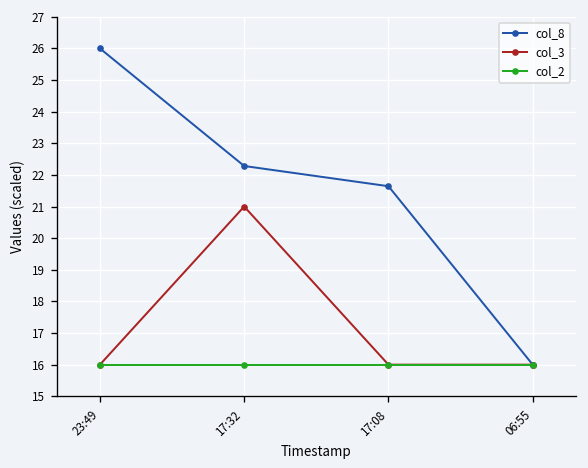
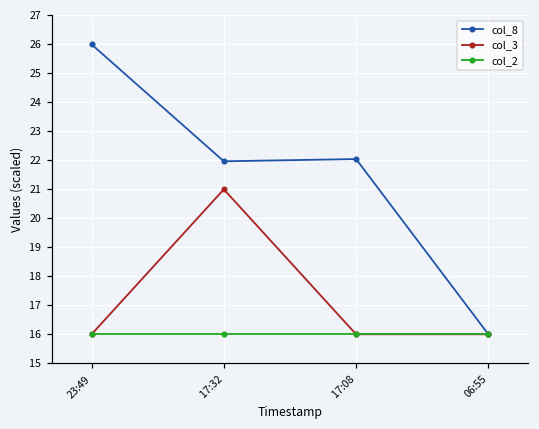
  {
    "col_8": {
      "23:49": 26.0,
-     "17:32": 22.3,
-     "17:08": 21.6
+     "17:32": 22.0,
+     "17:08": 22.0
    },
    "col_3": {
      "17:32": 21.0
    },
    "col_2": {
      "17:32": 16.0
    }
  }
